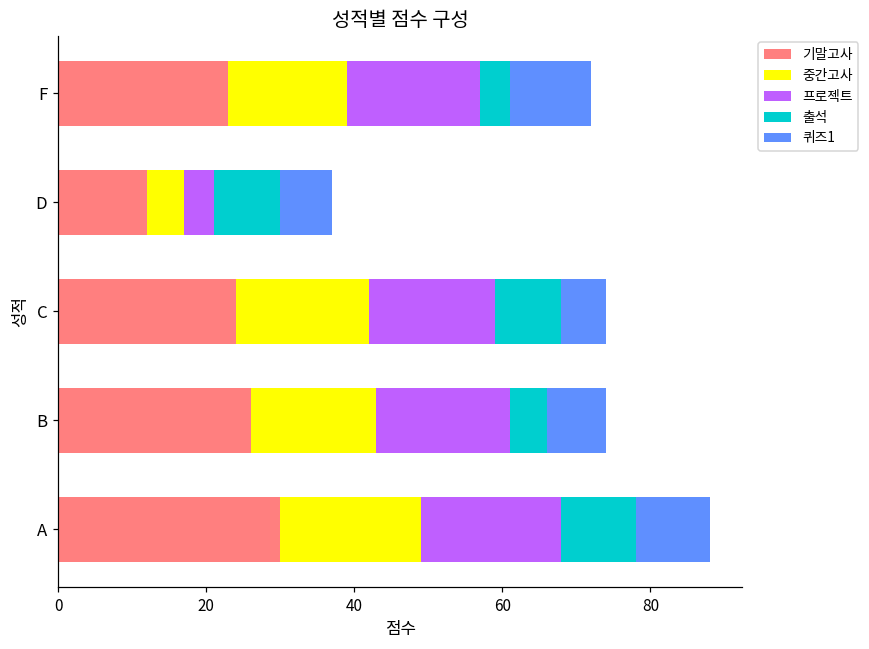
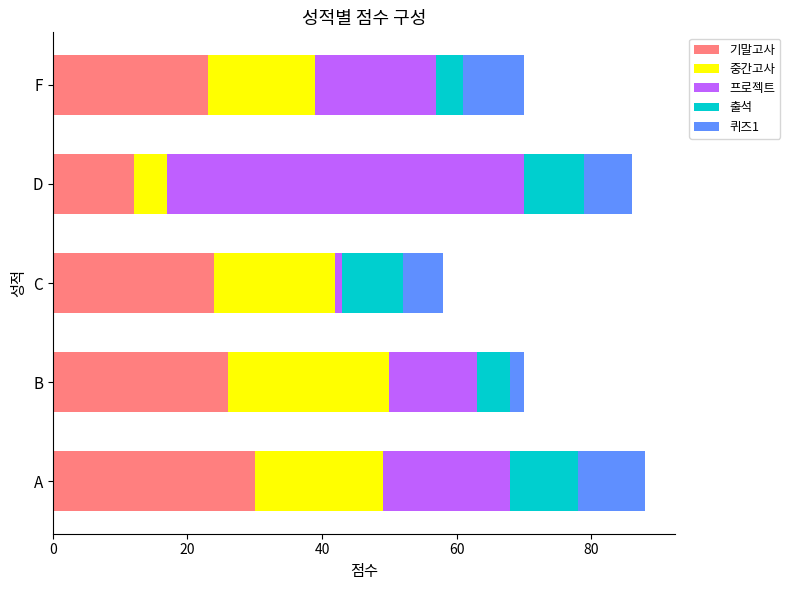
  {
    "기말고사": {
      "F": 23,
      "D": 12,
      "C": 24,
      "B": 26,
      "A": 30
    },
    "중간고사": {
      "F": 16,
      "D": 5,
      "C": 18,
-     "B": 17,
+     "B": 24,
      "A": 19
    },
    "프로젝트": {
      "F": 18,
-     "D": 4,
-     "C": 17,
-     "B": 18,
+     "D": 53,
+     "C": 1,
+     "B": 13,
      "A": 19
    },
    "출석": {
      "F": 4,
      "D": 9,
      "C": 9,
      "B": 5,
      "A": 10
    },
    "퀴즈1": {
-     "F": 11,
+     "F": 9,
      "D": 7,
      "C": 6,
-     "B": 8,
+     "B": 2,
      "A": 10
    }
  }
